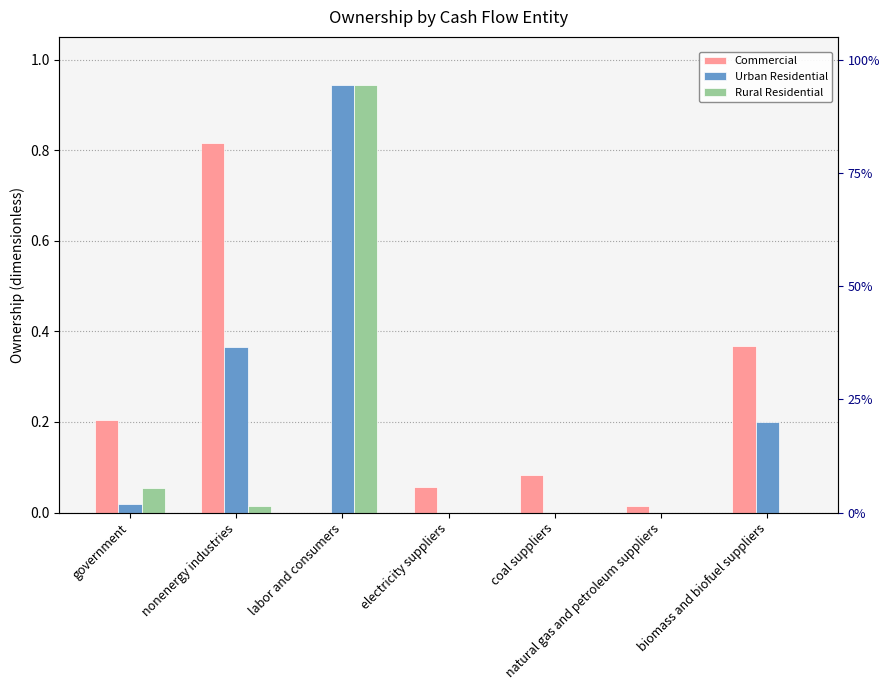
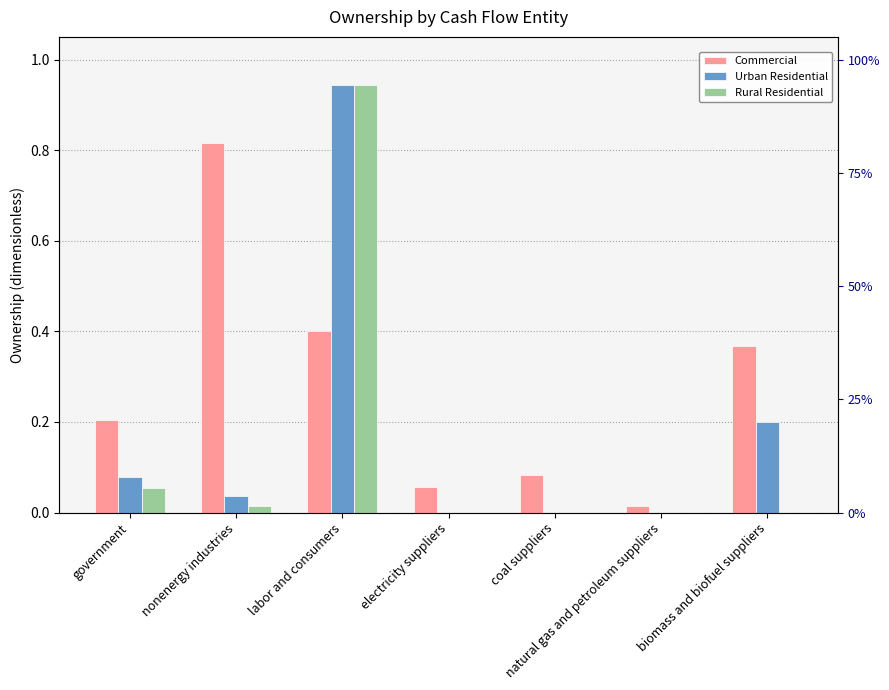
  {
    "Commercial": {
      "government": 0.2,
      "nonenergy industries": 0.82,
-     "labor and consumers": 0.0,
+     "labor and consumers": 0.4,
      "electricity suppliers": 0.06,
      "coal suppliers": 0.08,
      "natural gas and petroleum suppliers": 0.01,
      "biomass and biofuel suppliers": 0.37
    },
    "Urban Residential": {
-     "government": 0.02,
-     "nonenergy industries": 0.36,
+     "government": 0.08,
+     "nonenergy industries": 0.04,
      "labor and consumers": 0.94,
      "electricity suppliers": 0.00,
      "coal suppliers": 0.00,
      "natural gas and petroleum suppliers": 0.00,
      "biomass and biofuel suppliers": 0.20
    },
    "Rural Residential": {
      "government": 0.05,
      "nonenergy industries": 0.01,
      "labor and consumers": 0.94,
      "electricity suppliers": 0.00,
      "coal suppliers": 0.00,
      "natural gas and petroleum suppliers": 0.00,
      "biomass and biofuel suppliers": 0.00
    }
  }
